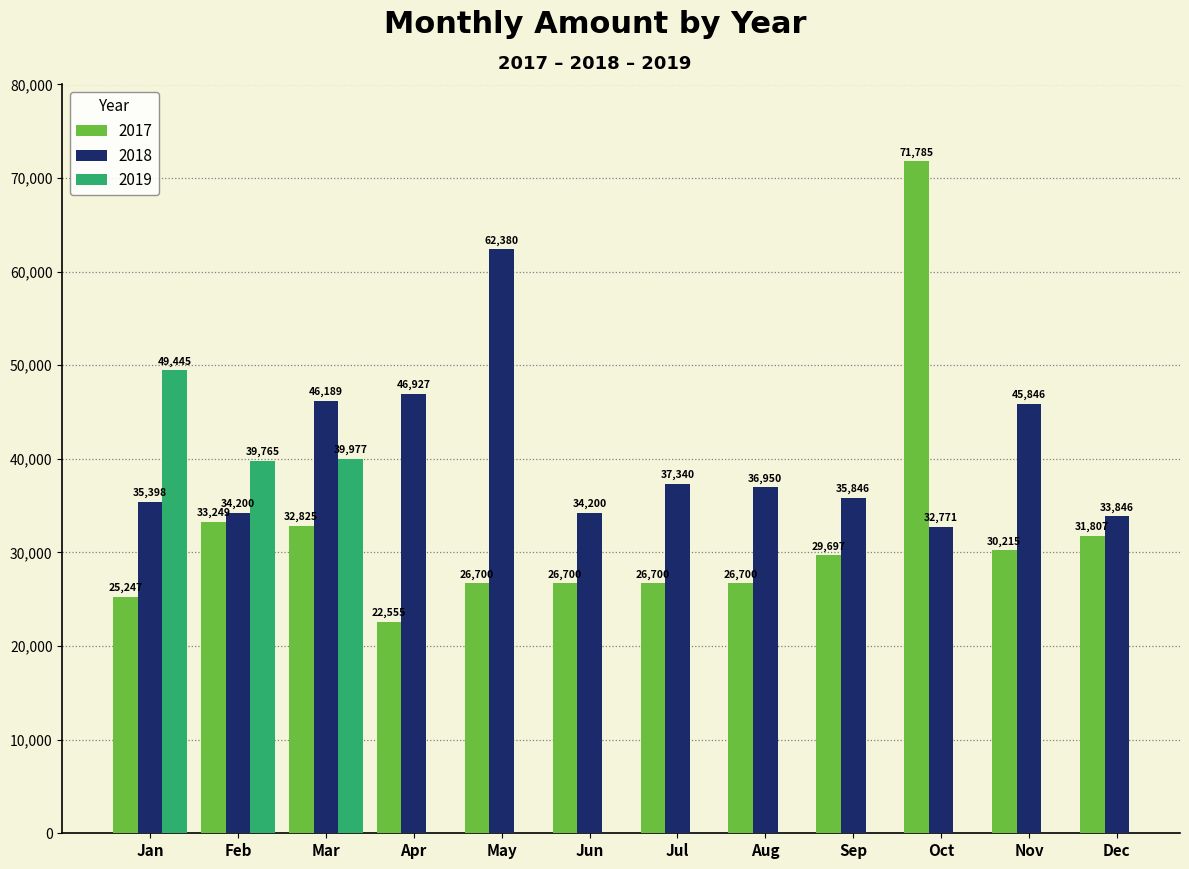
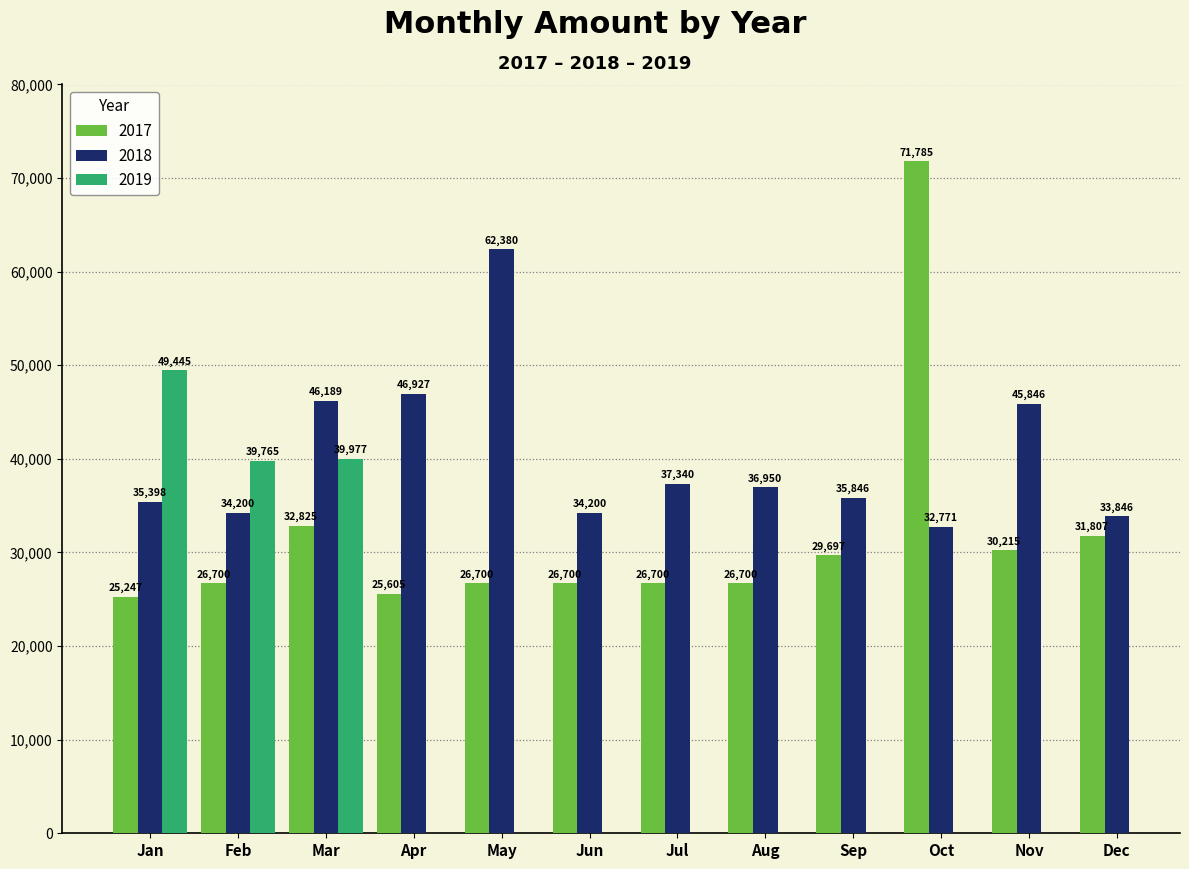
  {
    "2017": {
      "Jan": "25,247",
-     "Feb": "33,249",
+     "Feb": "26,700",
      "Mar": "32,825",
-     "Apr": "22,555",
+     "Apr": "25,605",
      "May": "26,700",
      "Jun": "26,700",
      "Jul": "26,700",
      "Aug": "26,700",
      "Sep": "29,697",
      "Oct": "71,785",
      "Nov": "30,215",
      "Dec": "31,807"
    },
    "2018": {
      "Jan": "35,398",
      "Feb": "34,200",
      "Mar": "46,189",
      "Apr": "46,927",
      "May": "62,380",
      "Jun": "34,200",
      "Jul": "37,340",
      "Aug": "36,950",
      "Sep": "35,846",
      "Oct": "32,771",
      "Nov": "45,846",
      "Dec": "33,846"
    }
  }
